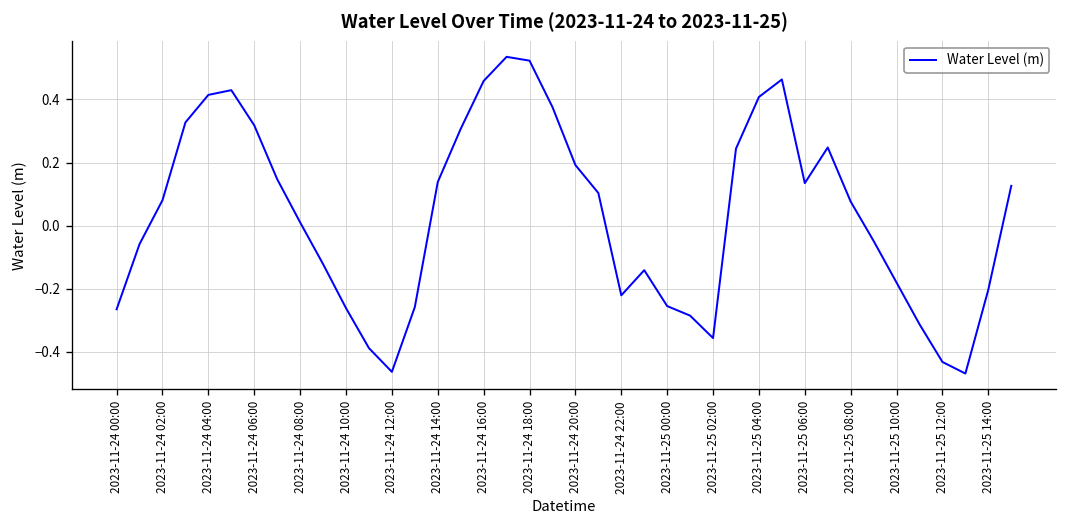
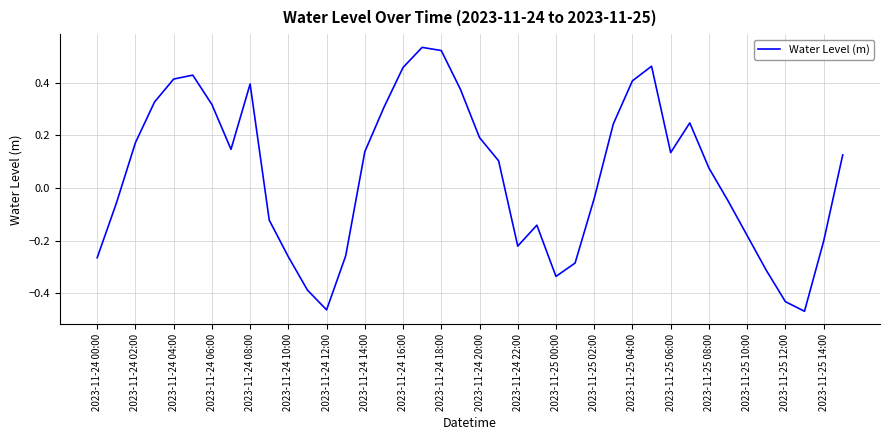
  {
    "2023-11-24 00:00": -0.27,
-   "2023-11-24 02:00": 0.08,
+   "2023-11-24 02:00": 0.17,
    "2023-11-24 04:00": 0.41,
    "2023-11-24 06:00": 0.32,
-   "2023-11-24 08:00": 0.01,
+   "2023-11-24 08:00": 0.40,
    "2023-11-24 10:00": -0.26,
    "2023-11-24 12:00": -0.46,
    "2023-11-24 14:00": 0.14,
    "2023-11-24 16:00": 0.46,
    "2023-11-24 18:00": 0.52,
    "2023-11-24 20:00": 0.19,
    "2023-11-24 22:00": -0.22,
-   "2023-11-25 00:00": -0.25,
-   "2023-11-25 02:00": -0.36,
+   "2023-11-25 00:00": -0.34,
+   "2023-11-25 02:00": -0.04,
    "2023-11-25 04:00": 0.41,
    "2023-11-25 06:00": 0.13,
    "2023-11-25 08:00": 0.08,
    "2023-11-25 10:00": -0.18,
    "2023-11-25 12:00": -0.43,
    "2023-11-25 14:00": -0.20
  }
